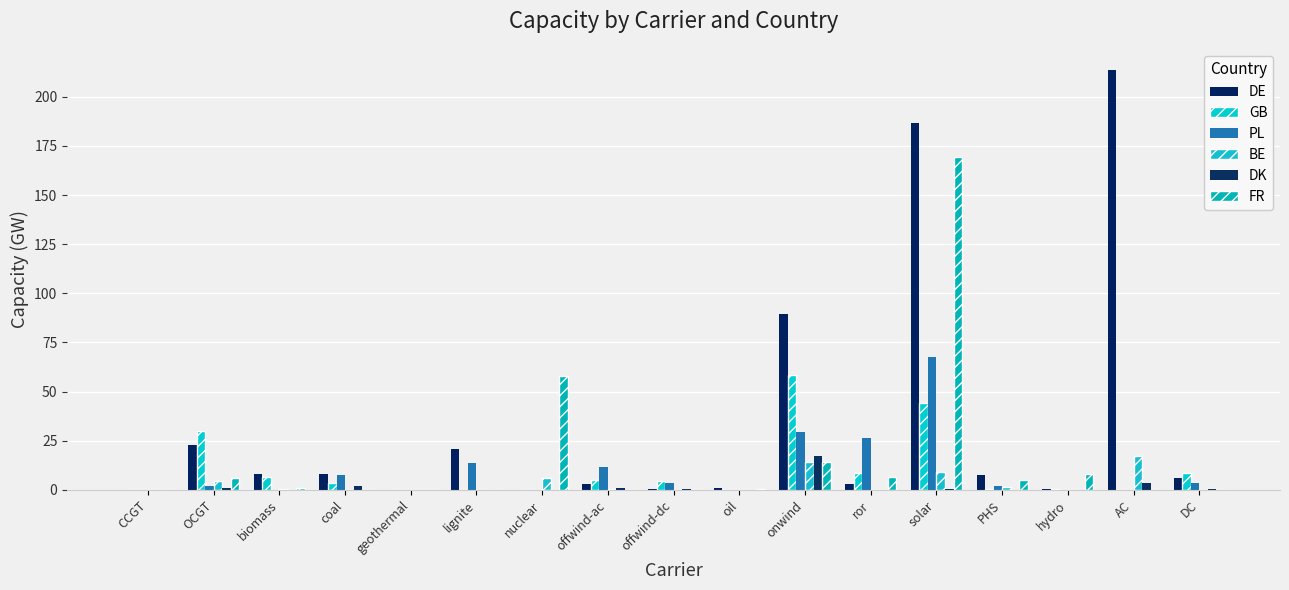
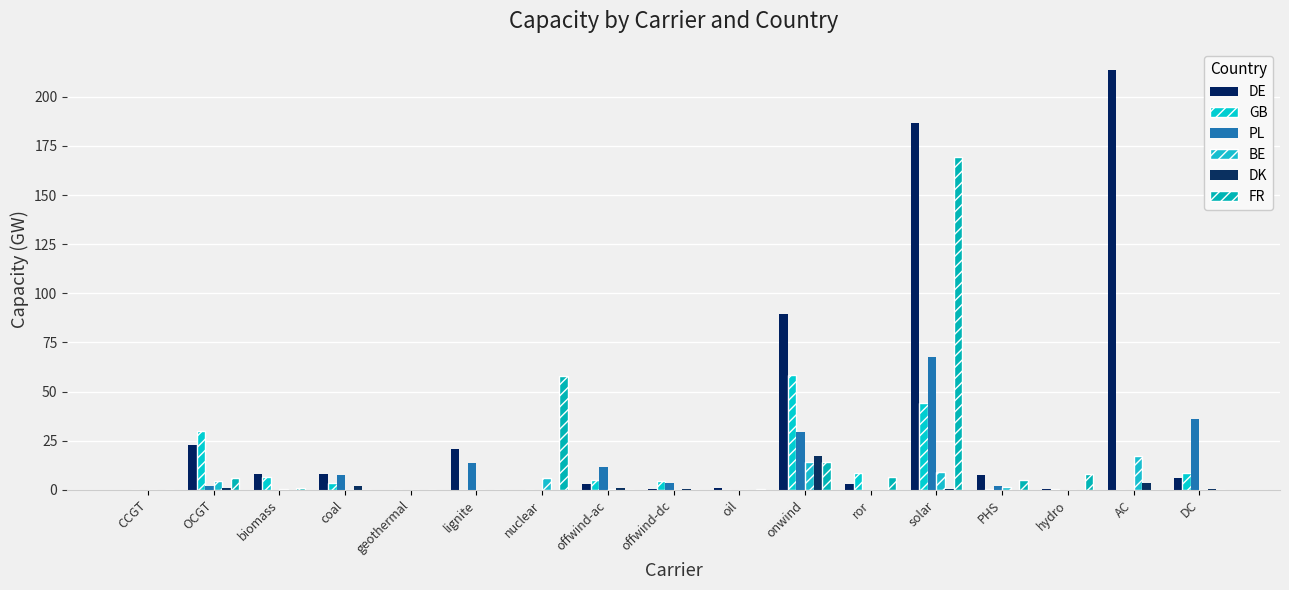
  {
    "PL": {
      "CCGT": 0,
      "OCGT": 2,
      "biomass": 0,
      "coal": 8,
      "geothermal": 0,
      "lignite": 14,
      "nuclear": 0,
      "offwind-ac": 12,
      "offwind-dc": 4,
      "onwind": 29,
-     "ror": 27,
+     "ror": 0,
      "solar": 68,
      "PHS": 2,
      "AC": 0,
-     "DC": 3
+     "DC": 36
    }
  }
